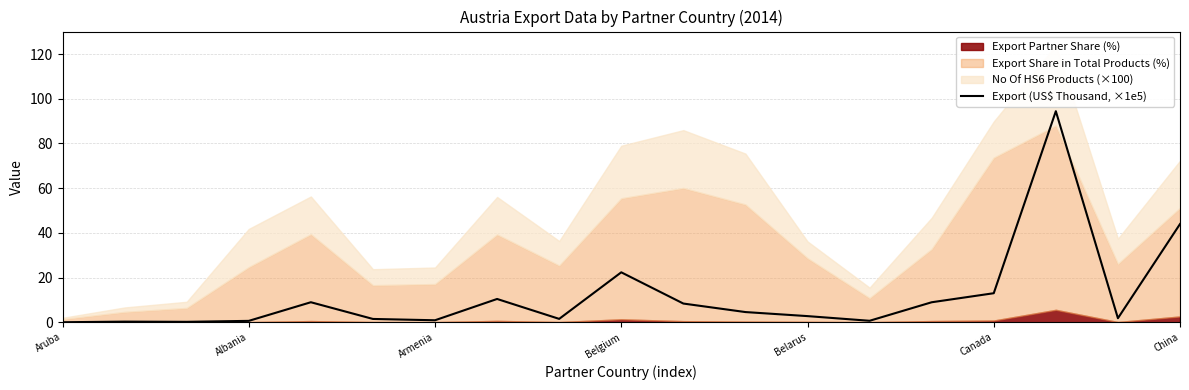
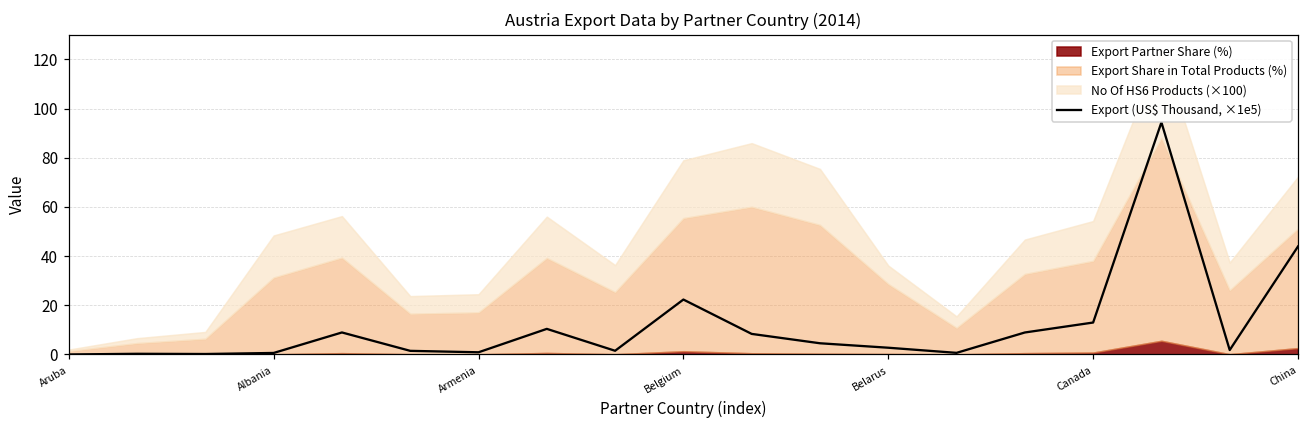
  {
    "Export (US$ Thousand, ×1e5)": {
      "Belgium": 22,
      "Belarus": 3,
      "Canada": 13,
      "China": 44
    },
    "Export Partner Share (%)": {
      "Belgium": 1,
      "China": 3
    },
    "Export Share in Total Products (%)": {
-     "Albania": 25,
+     "Albania": 31,
      "Armenia": 17,
      "Belgium": 54,
      "Belarus": 29,
-     "Canada": 73,
+     "Canada": 37,
      "China": 49
    },
    "No Of HS6 Products (×100)": {
      "Albania": 17,
      "Armenia": 7,
      "Belgium": 24,
      "Belarus": 7,
      "Canada": 16,
      "China": 21
    }
  }
